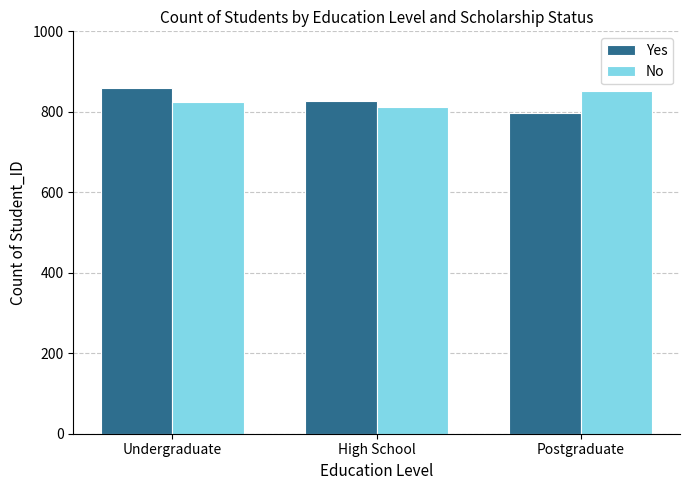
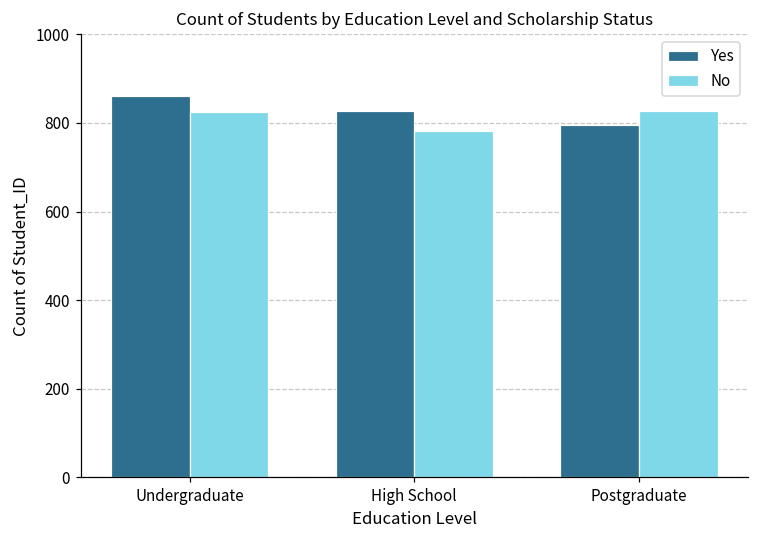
  {
    "Yes": {
      "Undergraduate": 860,
      "High School": 830,
      "Postgraduate": 800
    },
    "No": {
      "Undergraduate": 830,
-     "High School": 810,
-     "Postgraduate": 850
+     "High School": 780,
+     "Postgraduate": 830
    }
  }
